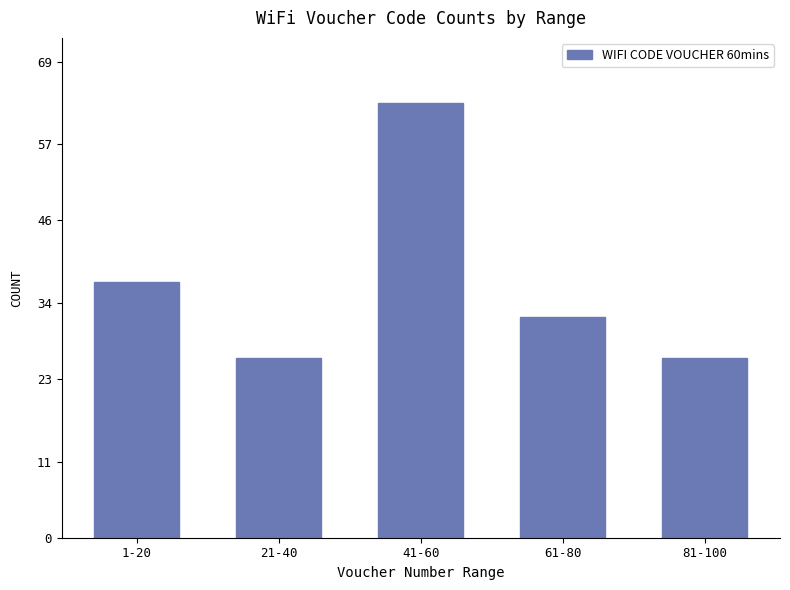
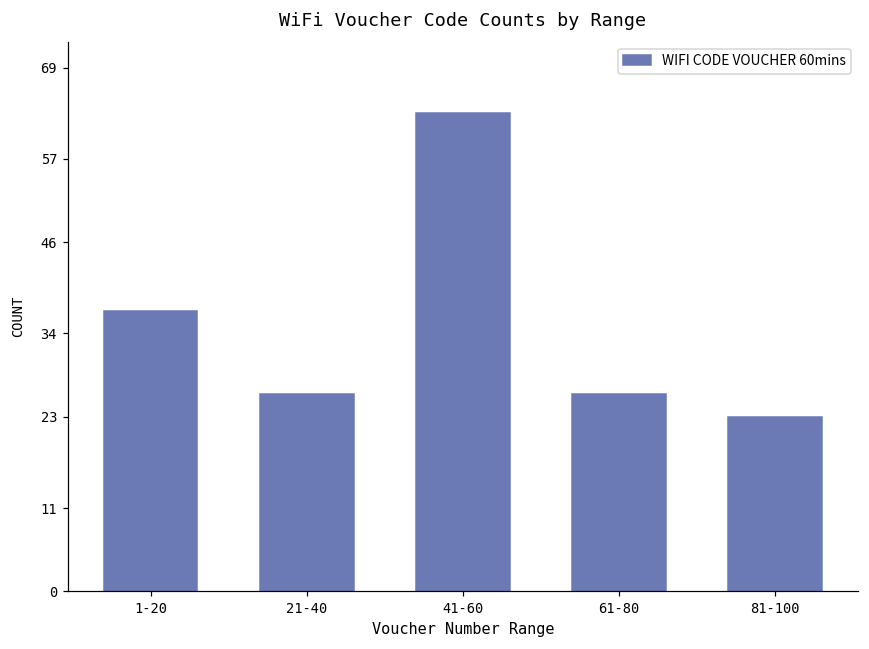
  {
    "1-20": 37,
    "21-40": 26,
    "41-60": 63,
-   "61-80": 32,
-   "81-100": 26
+   "61-80": 26,
+   "81-100": 23
  }
